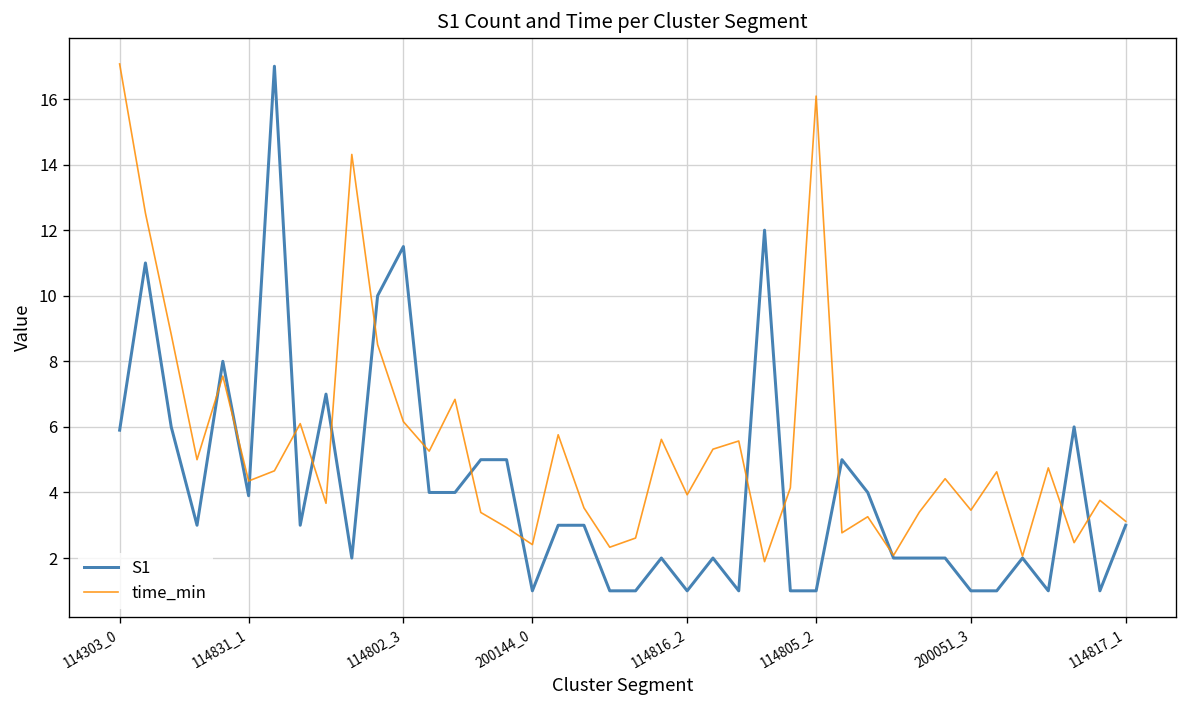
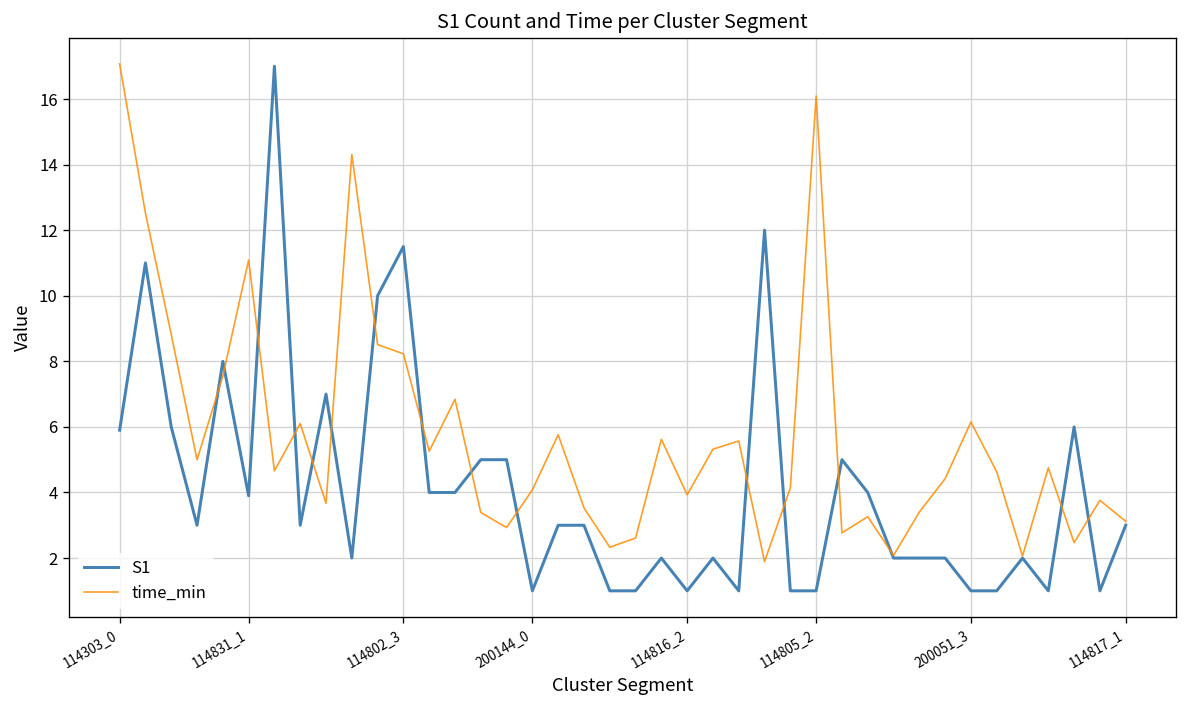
  {
    "S1": {
      "114303_0": 5.9,
      "114831_1": 3.9,
      "114802_3": 11.5,
      "200144_0": 1.0,
      "114816_2": 1.0,
      "114805_2": 1.0,
      "200051_3": 1.0,
      "114817_1": 3.0
    },
    "time_min": {
      "114303_0": 17.1,
-     "114831_1": 4.4,
-     "114802_3": 6.2,
-     "200144_0": 2.4,
+     "114831_1": 11.1,
+     "114802_3": 8.2,
+     "200144_0": 4.1,
      "114816_2": 3.9,
      "114805_2": 16.1,
-     "200051_3": 3.5,
+     "200051_3": 6.2,
      "114817_1": 3.1
    }
  }
